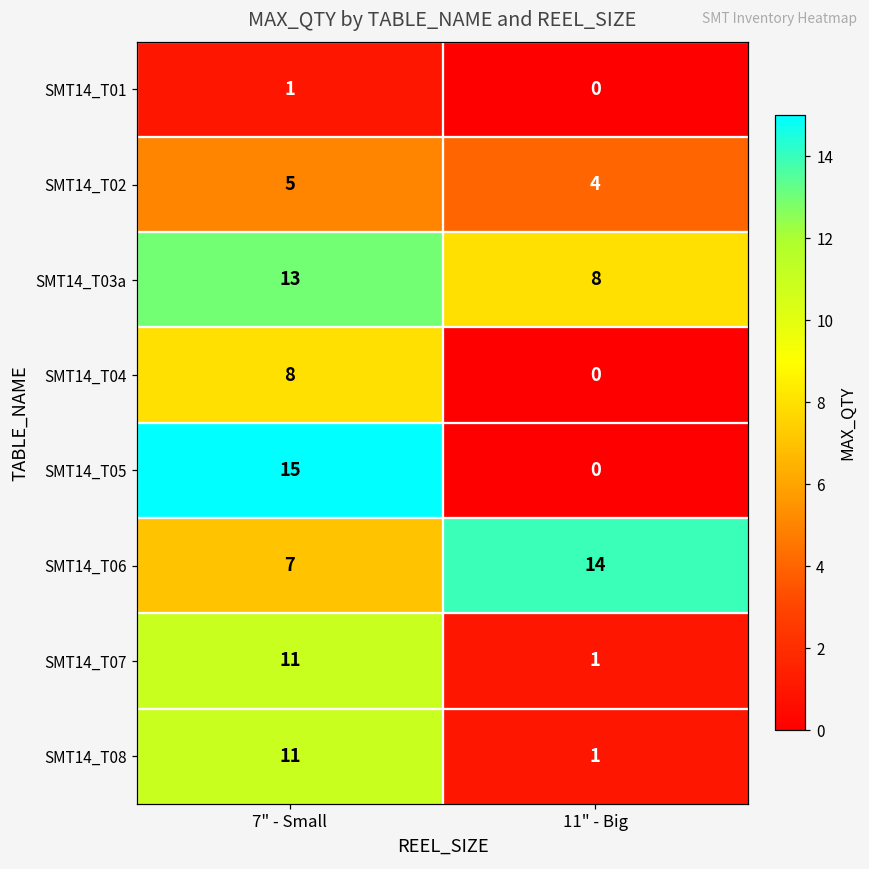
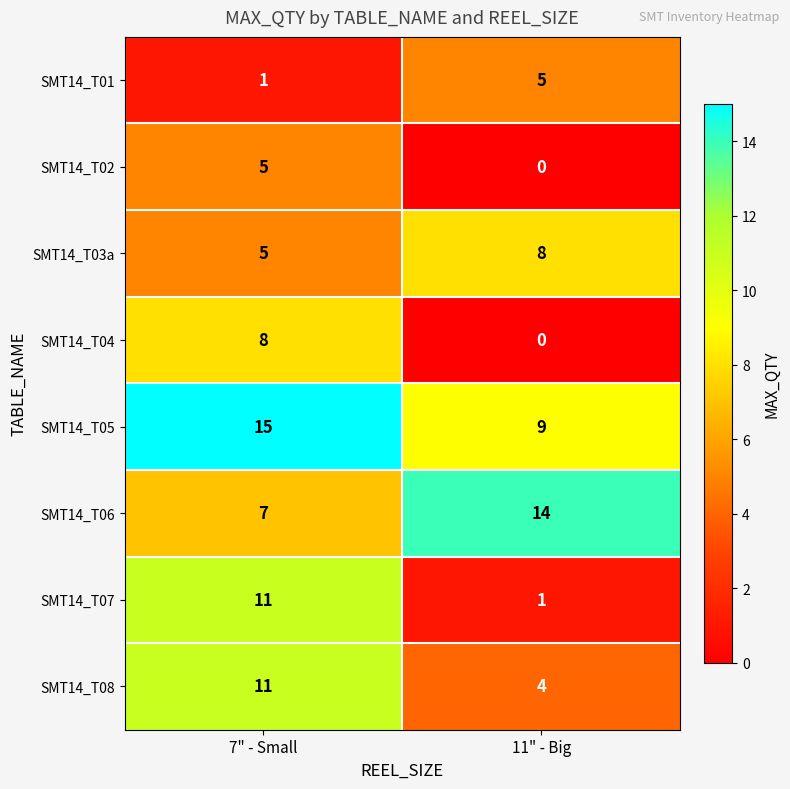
  {
    "SMT14_T01": {
      "7\" - Small": 1,
-     "11\" - Big": 0
+     "11\" - Big": 5
    },
    "SMT14_T02": {
      "7\" - Small": 5,
-     "11\" - Big": 4
+     "11\" - Big": 0
    },
    "SMT14_T03a": {
-     "7\" - Small": 13,
+     "7\" - Small": 5,
      "11\" - Big": 8
    },
    "SMT14_T04": {
      "7\" - Small": 8,
      "11\" - Big": 0
    },
    "SMT14_T05": {
      "7\" - Small": 15,
-     "11\" - Big": 0
+     "11\" - Big": 9
    },
    "SMT14_T06": {
      "7\" - Small": 7,
      "11\" - Big": 14
    },
    "SMT14_T07": {
      "7\" - Small": 11,
      "11\" - Big": 1
    },
    "SMT14_T08": {
      "7\" - Small": 11,
-     "11\" - Big": 1
+     "11\" - Big": 4
    }
  }
